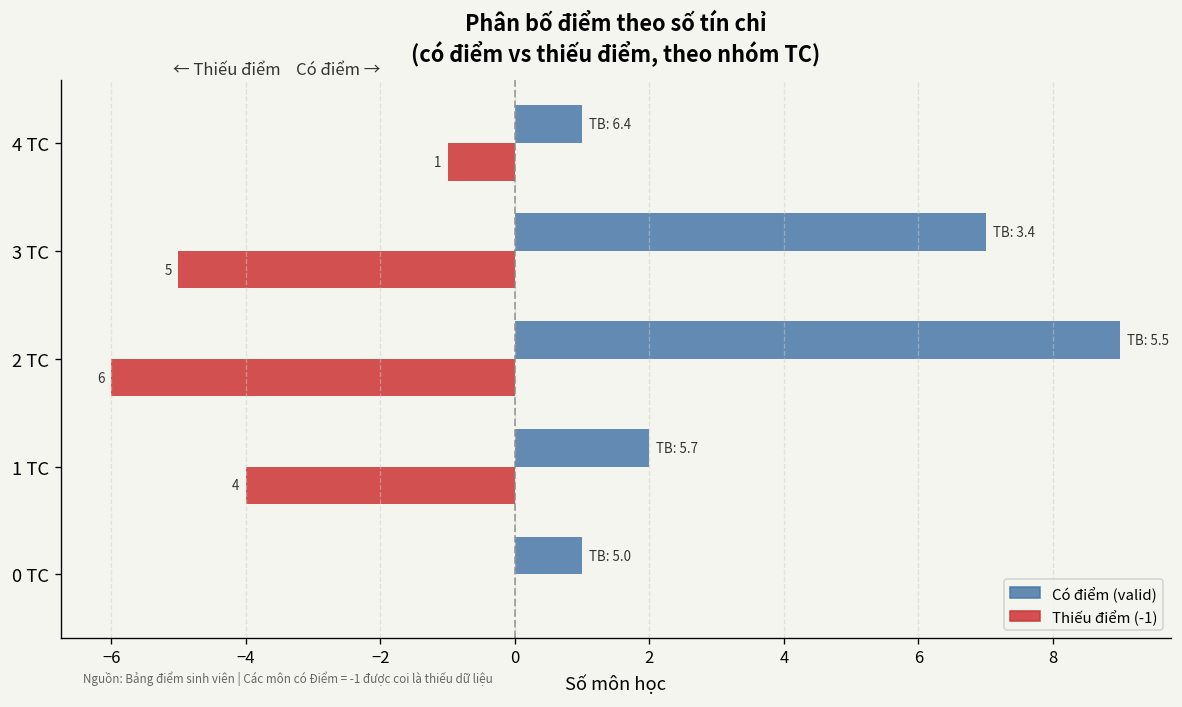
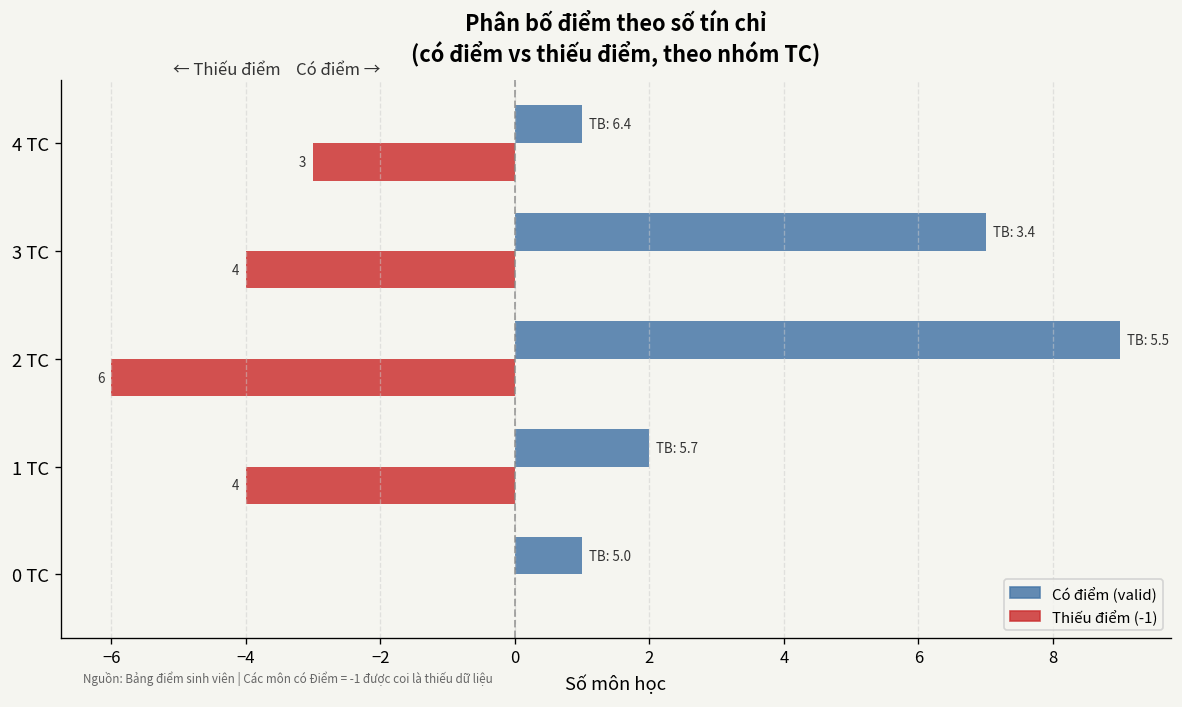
  {
    "Thiếu điểm (-1)": {
-     "4 TC": 1,
-     "3 TC": 5
+     "4 TC": 3,
+     "3 TC": 4
    }
  }
